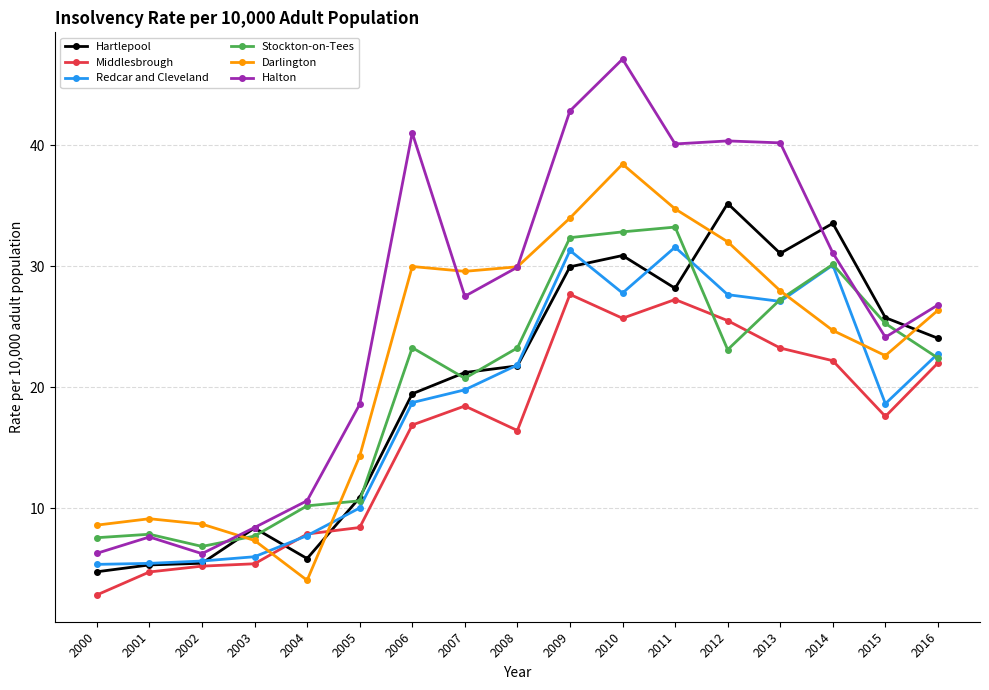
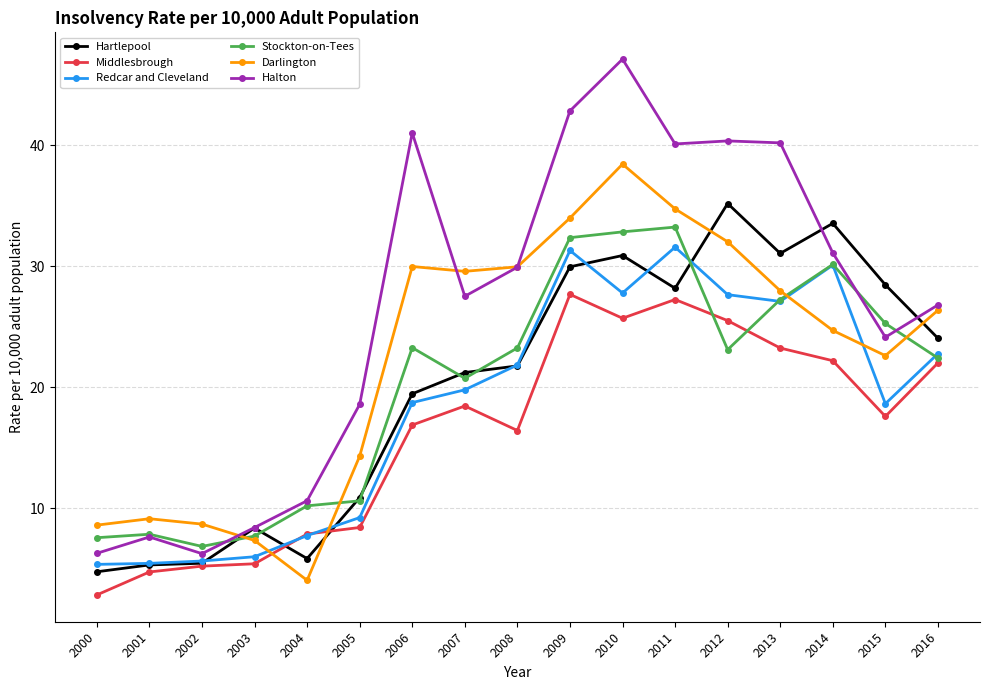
  {
    "Hartlepool": {
      "2000": 4.7,
      "2004": 5.8,
      "2005": 10.9,
      "2006": 19.4,
      "2007": 21.2,
      "2009": 29.9,
      "2010": 30.9,
      "2011": 28.2,
      "2012": 35.2,
      "2013": 31.0,
      "2014": 33.5,
-     "2015": 25.7,
+     "2015": 28.4,
      "2016": 24.0
    },
    "Middlesbrough": {
      "2000": 2.8,
      "2001": 4.7,
      "2002": 5.2,
      "2003": 5.4,
      "2005": 8.4,
      "2006": 16.9,
      "2007": 18.4,
      "2008": 16.4,
      "2009": 27.7,
      "2010": 25.7,
      "2011": 27.2,
      "2012": 25.5,
      "2013": 23.2,
      "2014": 22.2,
      "2015": 17.6,
      "2016": 22.0
    },
    "Redcar and Cleveland": {
      "2000": 5.3,
      "2003": 6.0,
-     "2005": 10.0,
+     "2005": 9.2,
      "2006": 18.7,
      "2007": 19.8,
      "2009": 31.3,
      "2010": 27.8,
      "2011": 31.6,
      "2012": 27.6,
      "2015": 18.6,
      "2016": 22.8
    },
    "Stockton-on-Tees": {
      "2000": 7.6,
      "2001": 7.8,
      "2002": 6.8,
      "2003": 7.7,
      "2004": 10.2,
      "2005": 10.6,
      "2006": 23.3,
      "2007": 20.7,
      "2008": 23.2,
      "2009": 32.3,
      "2010": 32.8,
      "2011": 33.2,
      "2012": 23.1,
      "2015": 25.3,
      "2016": 22.4
    },
    "Darlington": {
      "2000": 8.6,
      "2001": 9.1,
      "2002": 8.7,
      "2003": 7.3,
      "2004": 4.0,
      "2005": 14.3,
      "2006": 30.0,
      "2007": 29.6,
      "2009": 34.0,
      "2010": 38.4,
      "2011": 34.7,
      "2012": 32.0,
      "2013": 28.0,
      "2014": 24.7,
      "2015": 22.6,
      "2016": 26.3
    },
    "Halton": {
      "2000": 6.3,
      "2001": 7.6,
      "2002": 6.2,
      "2004": 10.6,
      "2005": 18.6,
      "2006": 41.0,
      "2007": 27.5,
      "2009": 42.8,
      "2010": 47.1,
      "2011": 40.1,
      "2012": 40.3,
      "2013": 40.2,
      "2014": 31.1,
      "2015": 24.1,
      "2016": 26.8
    }
  }
